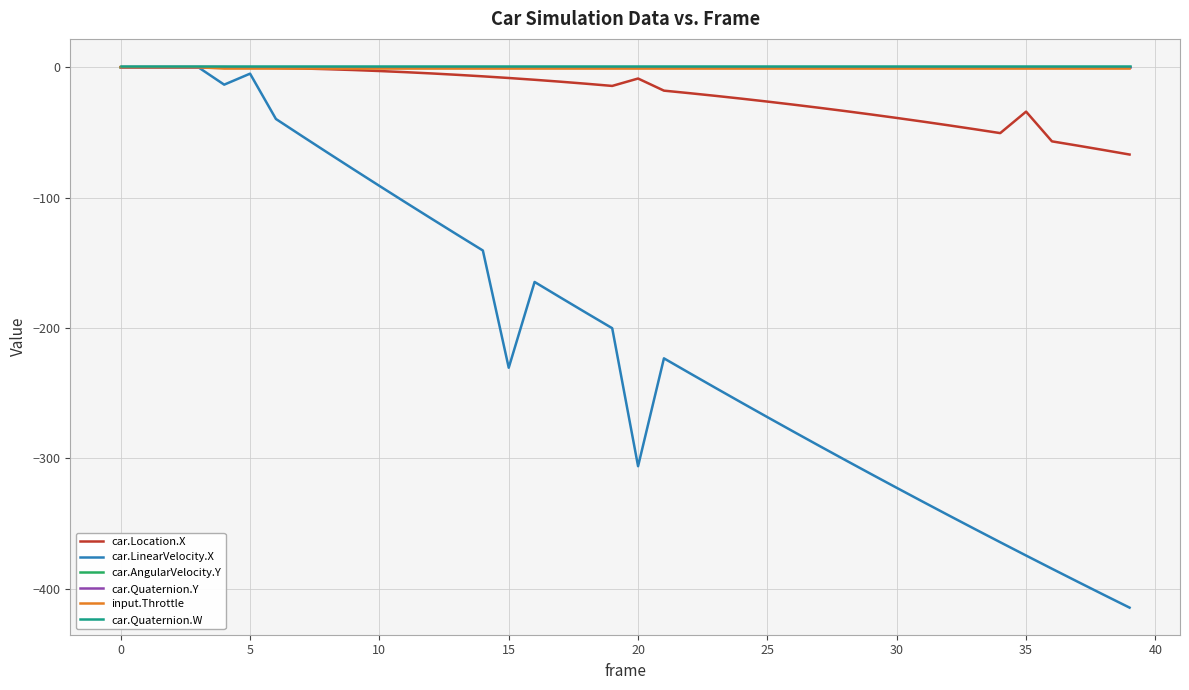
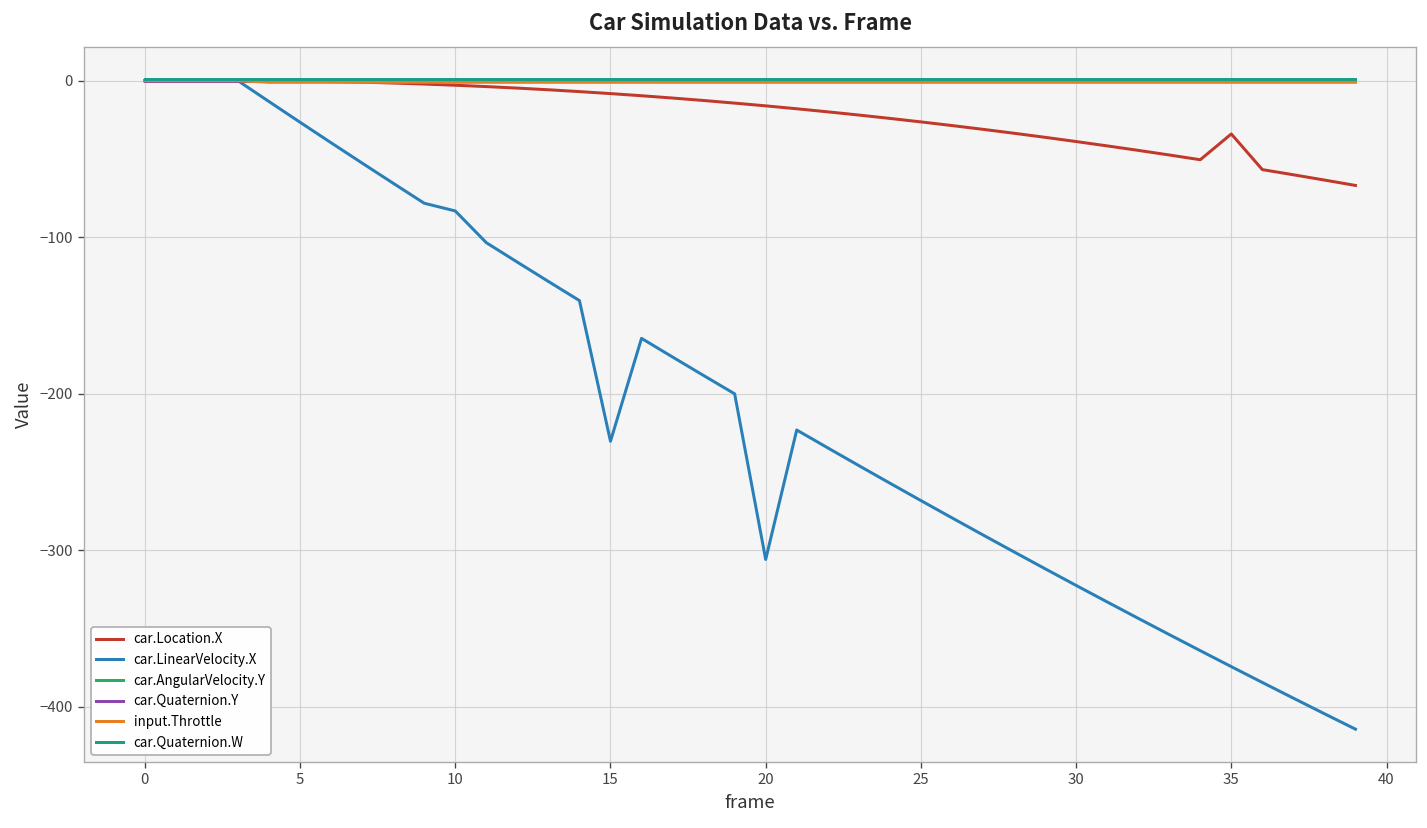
  {
    "car.Location.X": {
      "15": -8,
-     "20": -9,
+     "20": -16,
      "25": -26,
      "30": -39,
      "35": -34
    },
    "car.LinearVelocity.X": {
-     "5": -5,
-     "10": -91,
+     "5": -27,
+     "10": -83,
      "15": -230,
      "20": -306,
      "25": -268,
      "30": -323,
      "35": -374
    }
  }
